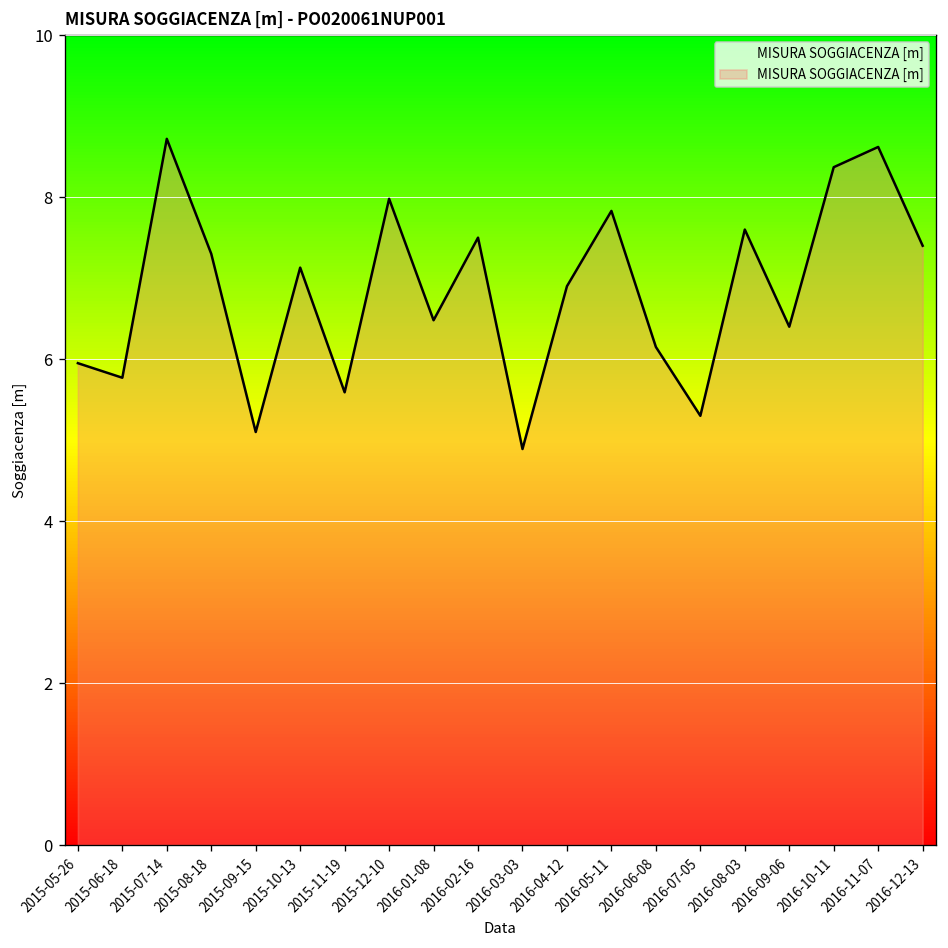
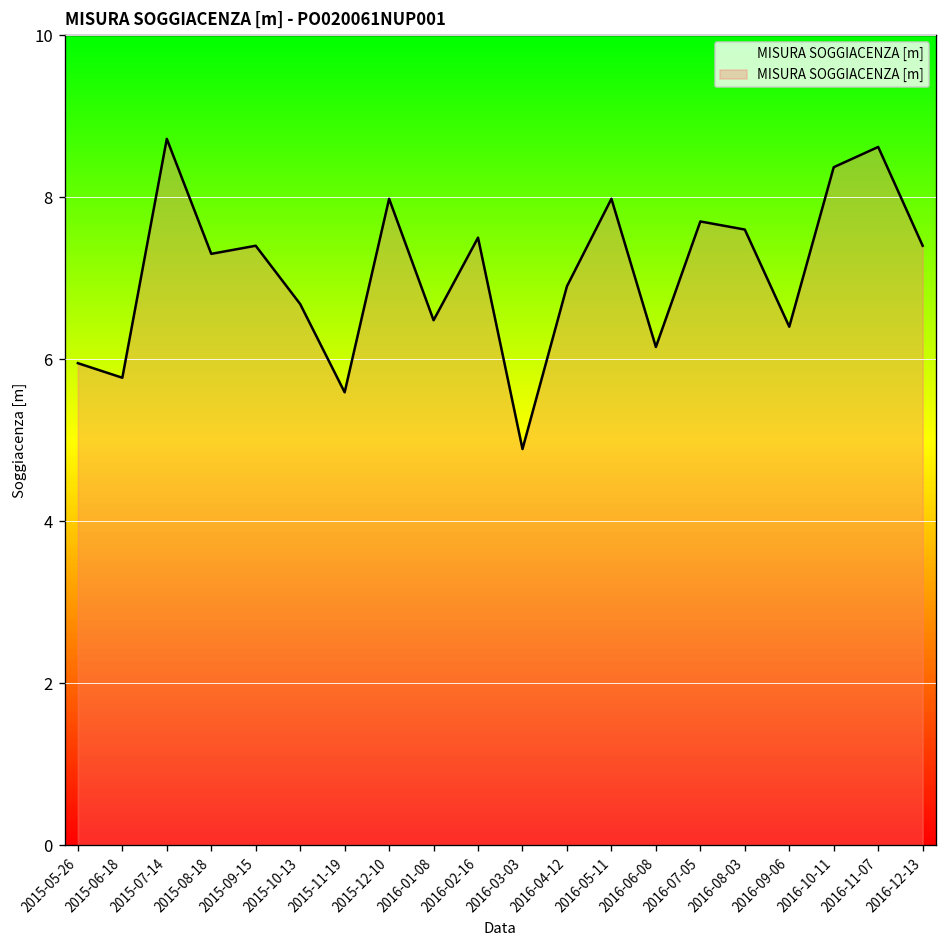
  {
    "2015-05-26": 6.0,
    "2015-06-18": 5.8,
    "2015-07-14": 8.7,
    "2015-08-18": 7.3,
-   "2015-09-15": 5.1,
-   "2015-10-13": 7.1,
+   "2015-09-15": 7.4,
+   "2015-10-13": 6.7,
    "2015-11-19": 5.6,
    "2015-12-10": 8.0,
    "2016-01-08": 6.5,
    "2016-02-16": 7.5,
    "2016-03-03": 4.9,
    "2016-04-12": 6.9,
-   "2016-05-11": 7.8,
+   "2016-05-11": 8.0,
    "2016-06-08": 6.2,
-   "2016-07-05": 5.3,
+   "2016-07-05": 7.7,
    "2016-08-03": 7.6,
    "2016-09-06": 6.4,
    "2016-10-11": 8.4,
    "2016-11-07": 8.6,
    "2016-12-13": 7.4
  }
